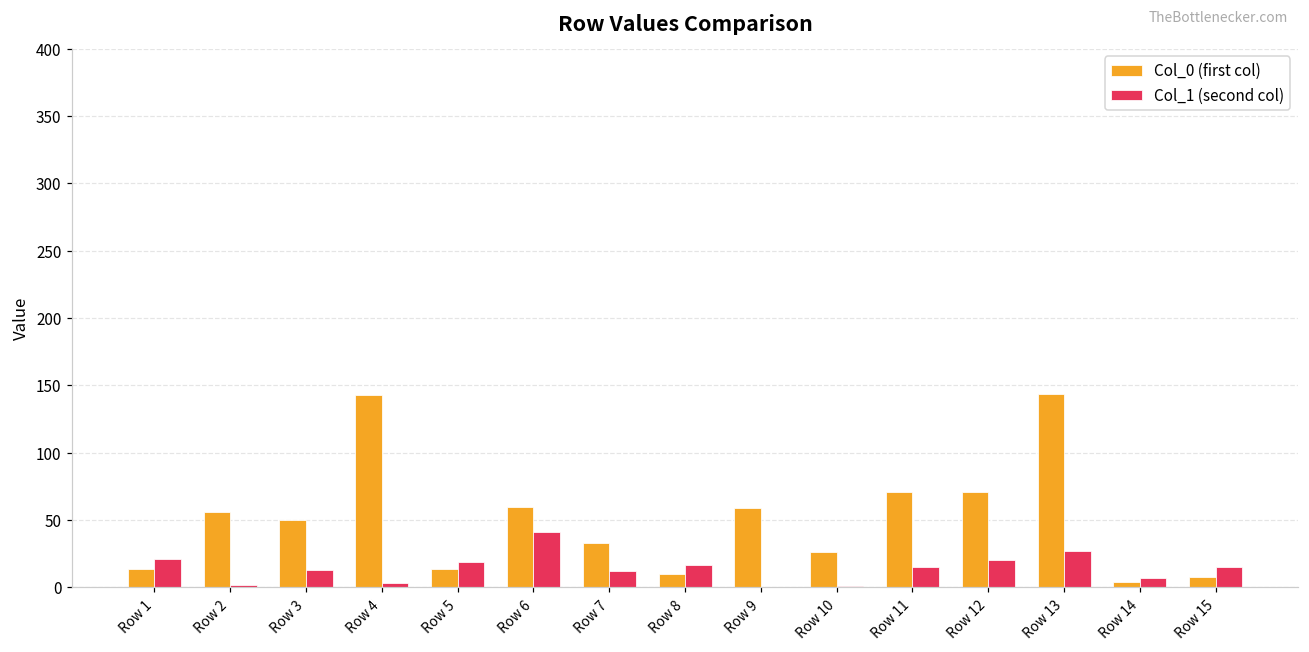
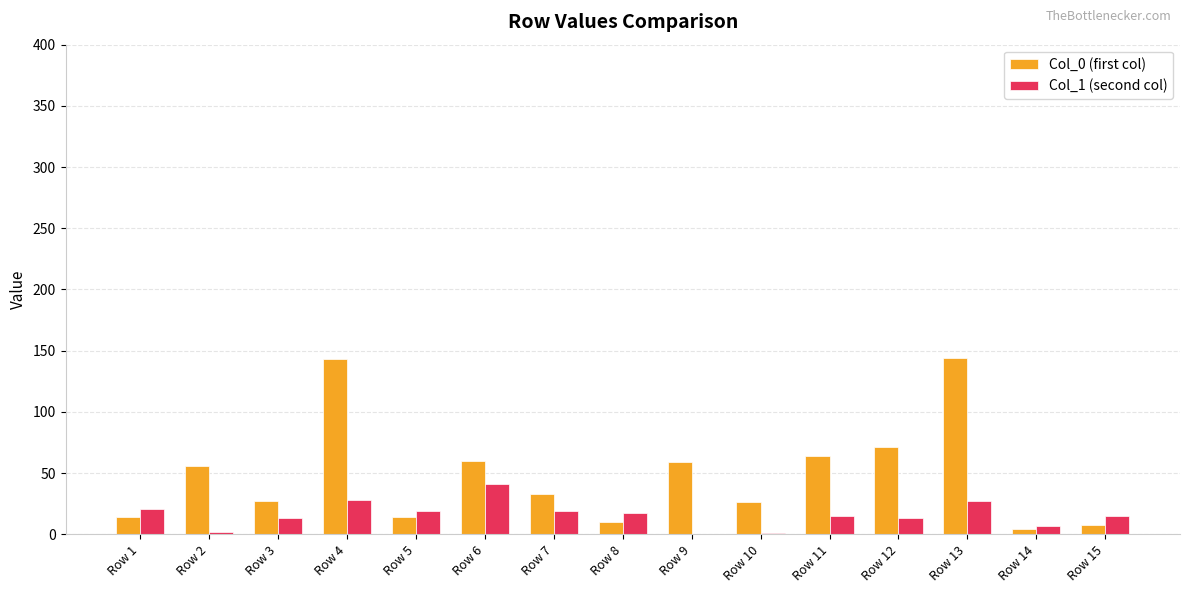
  {
    "Col_0 (first col)": {
      "Row 1": 14,
      "Row 2": 56,
-     "Row 3": 50,
+     "Row 3": 27,
      "Row 4": 143,
      "Row 5": 14,
      "Row 6": 60,
      "Row 7": 33,
      "Row 8": 10,
      "Row 9": 59,
      "Row 10": 26,
-     "Row 11": 71,
+     "Row 11": 64,
      "Row 12": 71,
      "Row 13": 144,
      "Row 14": 4,
      "Row 15": 8
    },
    "Col_1 (second col)": {
      "Row 1": 21,
      "Row 3": 13,
-     "Row 4": 3,
+     "Row 4": 28,
      "Row 5": 19,
      "Row 6": 41,
-     "Row 7": 12,
+     "Row 7": 19,
      "Row 8": 17,
      "Row 9": 0,
      "Row 11": 15,
-     "Row 12": 20,
+     "Row 12": 13,
      "Row 13": 27,
      "Row 14": 7,
      "Row 15": 15
    }
  }
